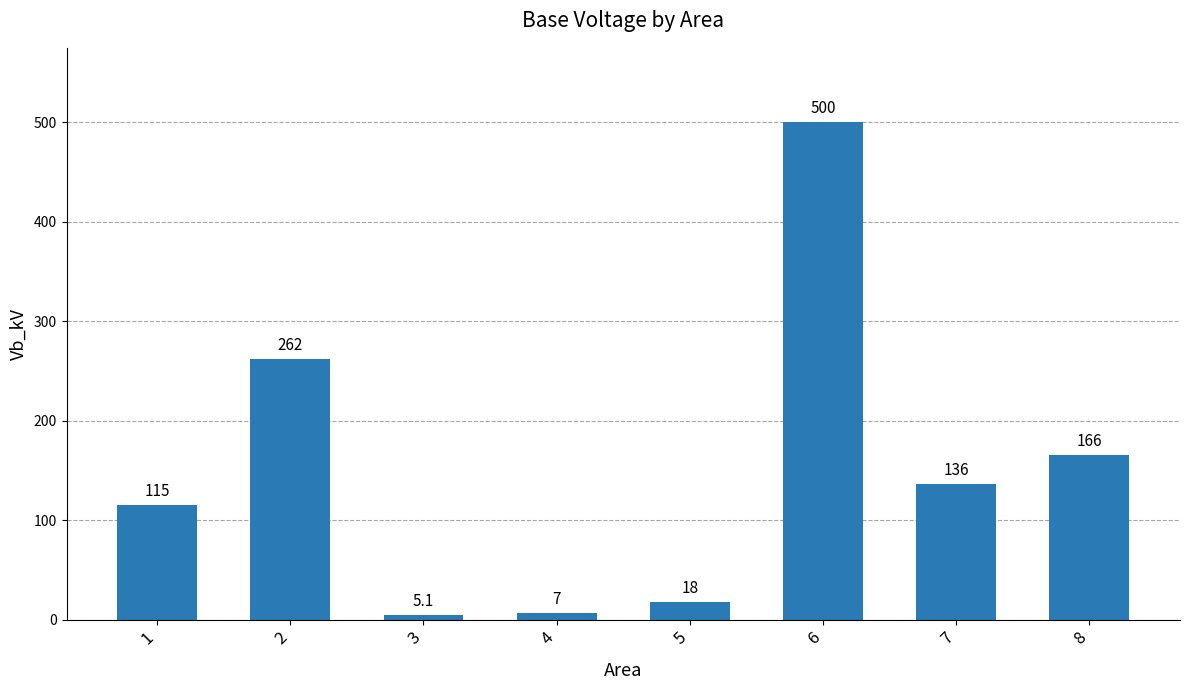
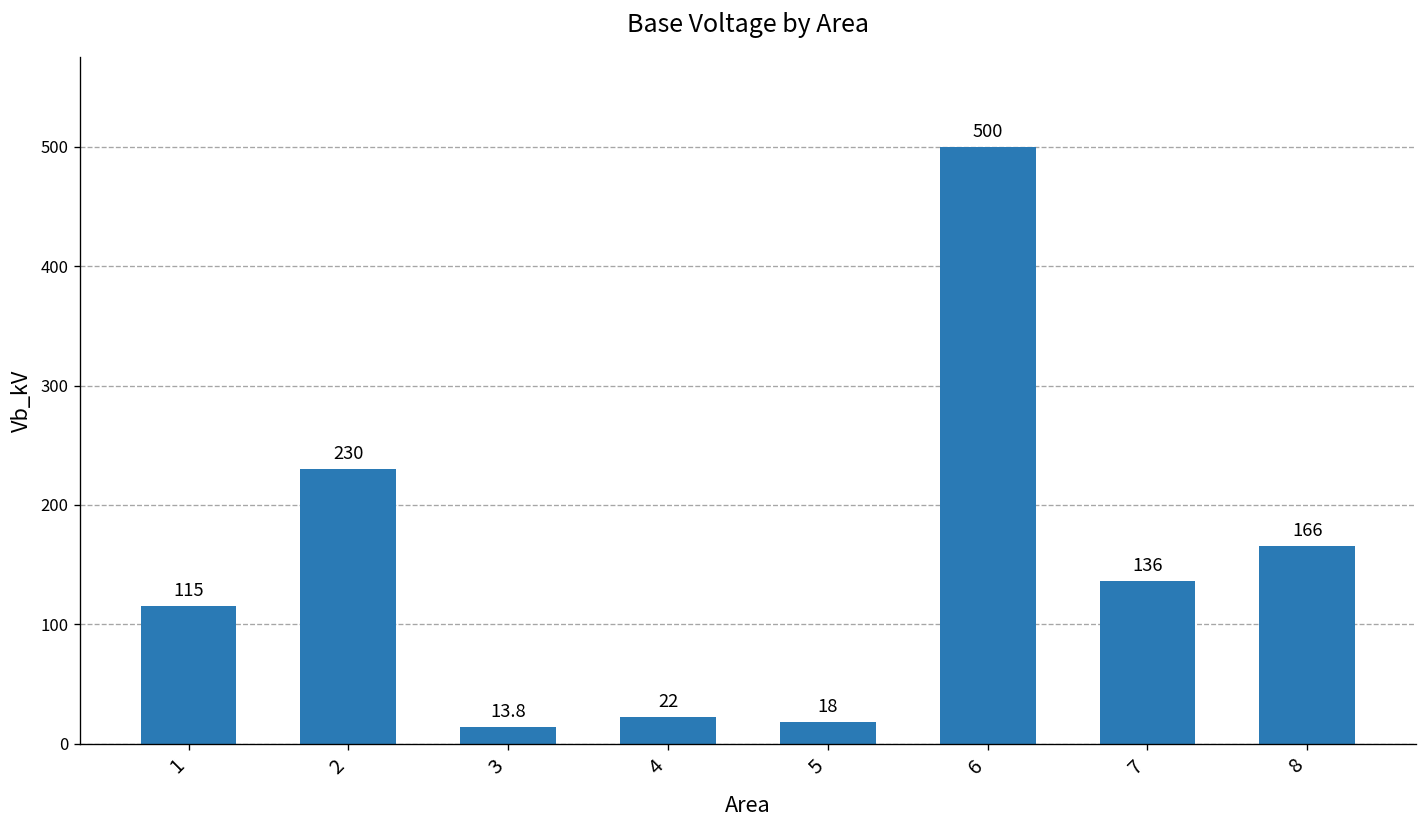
  {
    "1": 115,
-   "2": 262,
-   "3": 5.1,
-   "4": 7,
+   "2": 230,
+   "3": 13.8,
+   "4": 22,
    "5": 18,
    "6": 500,
    "7": 136,
    "8": 166
  }
